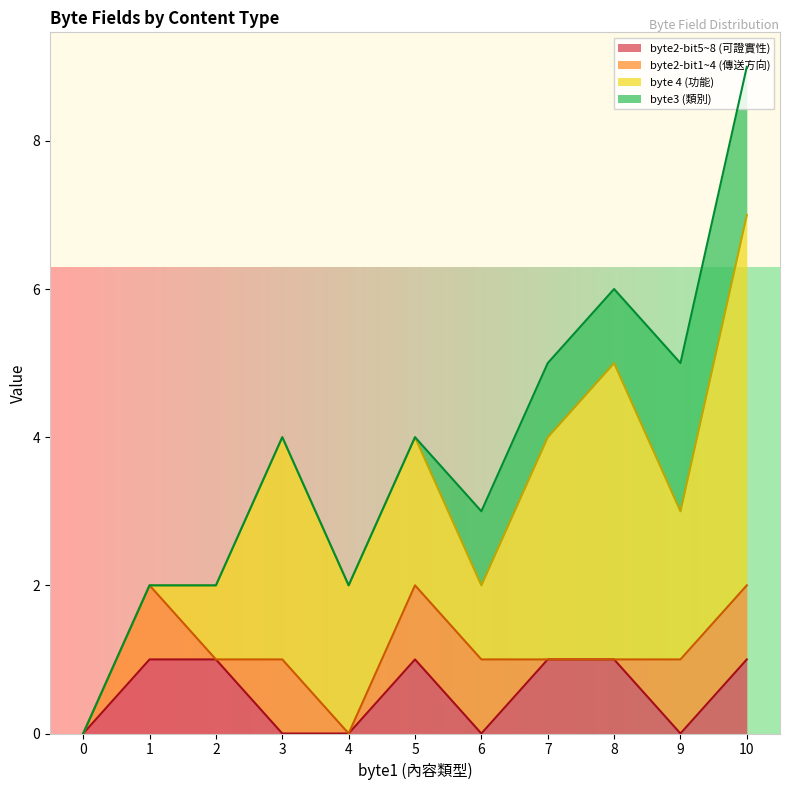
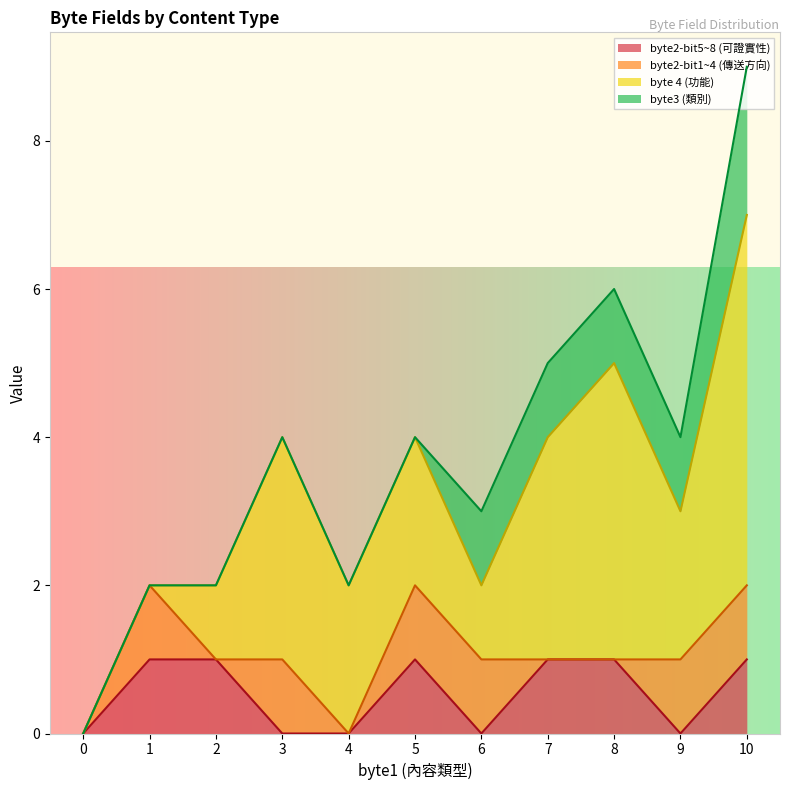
  {
    "byte2-bit5~8 (可證實性)": {
      "1": 1,
      "3": 0,
      "5": 1,
      "6": 0,
      "9": 0,
      "10": 1
    },
    "byte2-bit1~4 (傳送方向)": {
      "3": 1,
      "5": 2,
      "6": 1,
      "9": 1,
      "10": 2
    },
    "byte 4 (功能)": {
      "6": 1,
      "7": 3,
      "8": 4,
      "9": 2,
      "10": 5
    },
    "byte3 (類別)": {
      "6": 1,
      "7": 1,
      "8": 1,
-     "9": 2
+     "9": 1
    }
  }
